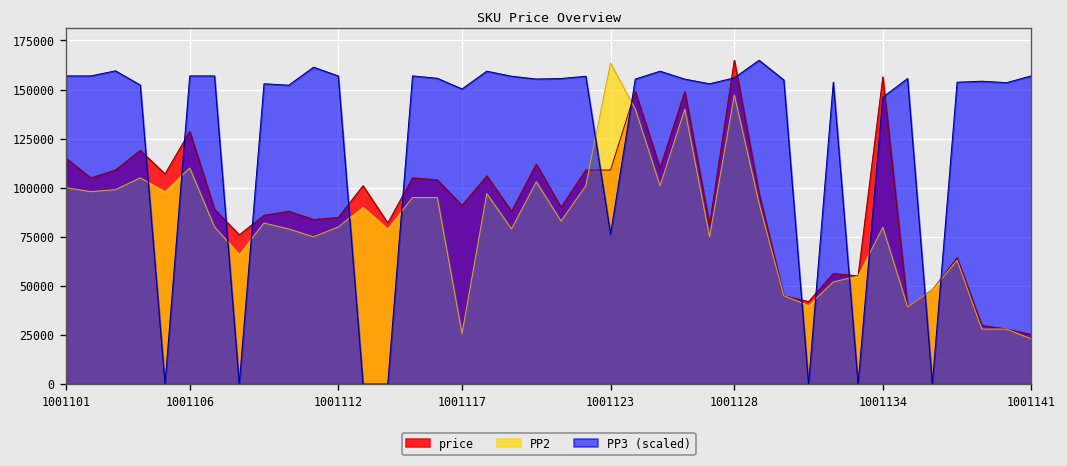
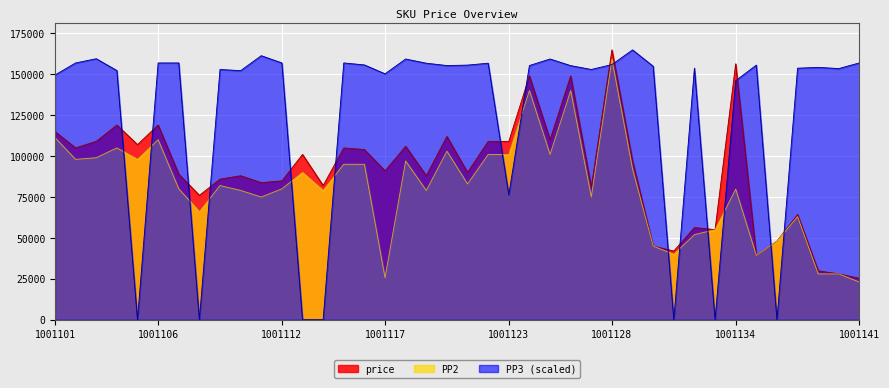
  {
    "price": {
      "1001101": 115000,
-     "1001106": 129000,
+     "1001106": 119000,
      "1001112": 85000,
      "1001117": 91000,
      "1001123": 109000,
      "1001128": 165000,
      "1001134": 156000,
      "1001141": 25000
    },
    "PP2": {
-     "1001101": 100000,
+     "1001101": 111000,
      "1001106": 110000,
      "1001112": 80000,
      "1001117": 26000,
-     "1001123": 163000,
-     "1001128": 147000,
+     "1001123": 101000,
+     "1001128": 159000,
      "1001134": 80000,
      "1001141": 23000
    },
    "PP3 (scaled)": {
-     "1001101": 157000,
+     "1001101": 150000,
      "1001106": 157000,
      "1001112": 157000,
      "1001117": 150000,
      "1001123": 76000,
      "1001128": 156000,
      "1001134": 146000,
      "1001141": 157000
    }
  }
